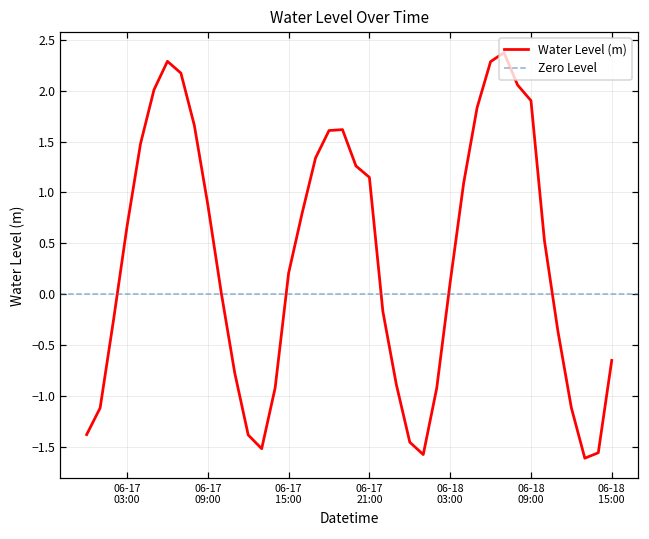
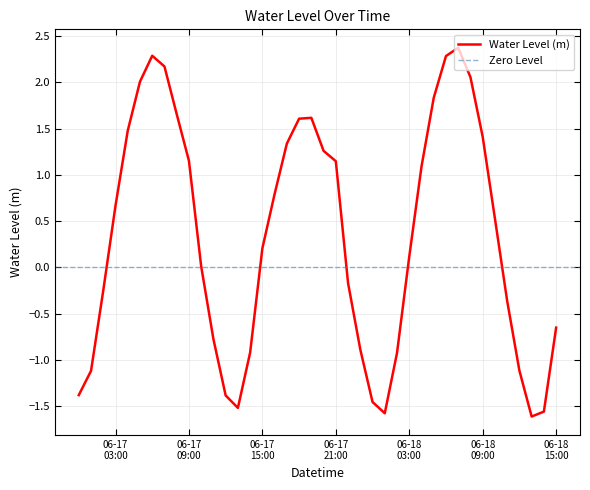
  {
    "06-17 03:00": 0.7,
-   "06-17 09:00": 0.9,
+   "06-17 09:00": 1.2,
    "06-17 15:00": 0.2,
    "06-17 21:00": 1.1,
    "06-18 03:00": 0.1,
-   "06-18 09:00": 1.9,
+   "06-18 09:00": 1.4,
    "06-18 15:00": -0.7
  }
